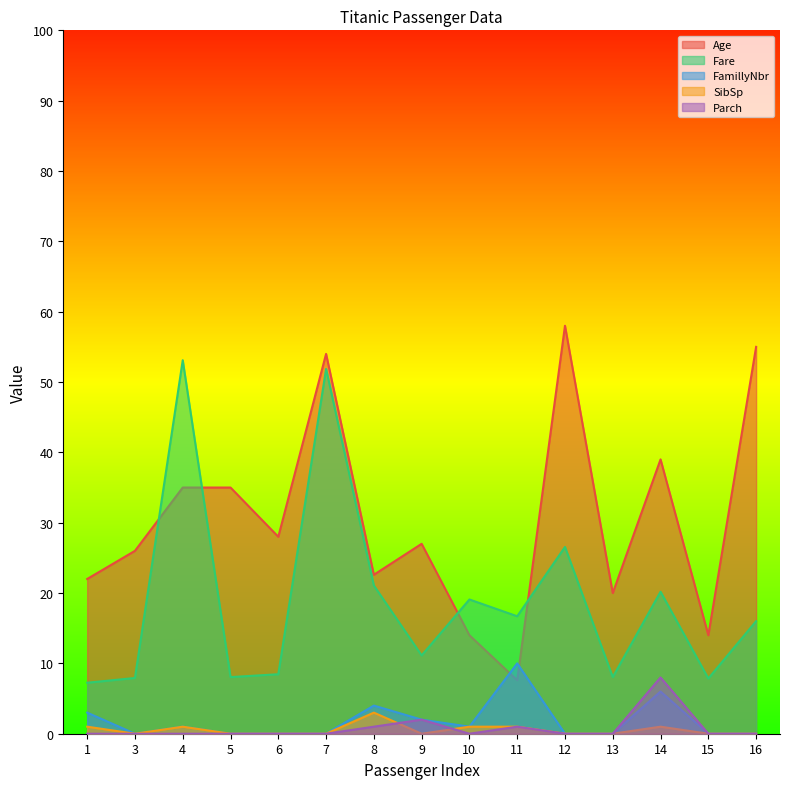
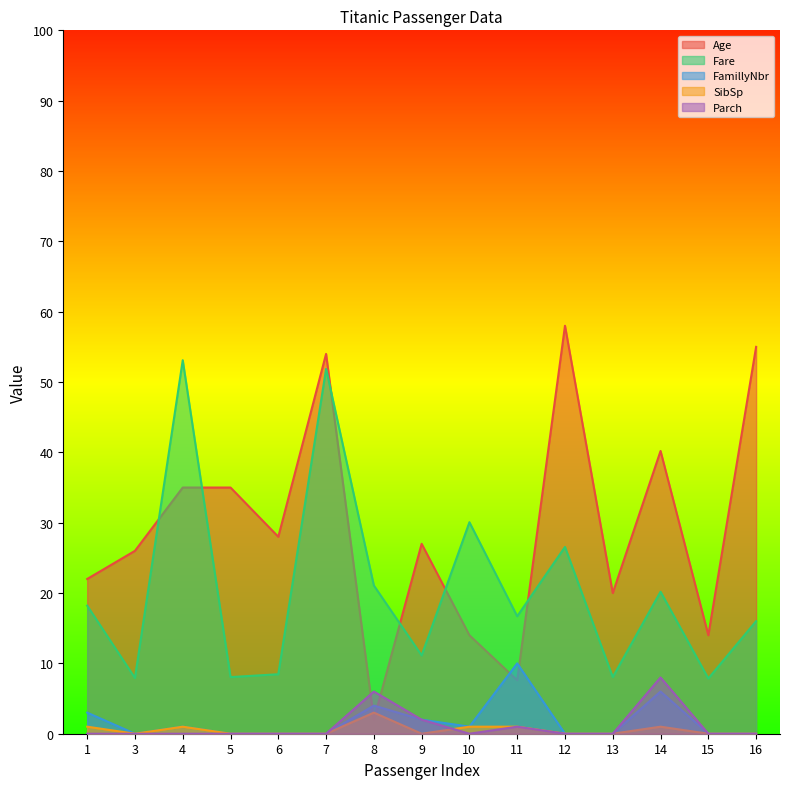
  {
    "Age": {
      "1": 22,
      "3": 26,
      "4": 35,
      "5": 35,
      "6": 28,
      "7": 54,
-     "8": 23,
+     "8": 2,
      "9": 27,
      "10": 14,
      "11": 8,
      "12": 58,
      "13": 20,
-     "14": 39,
+     "14": 40,
      "15": 14,
      "16": 55
    },
    "Fare": {
-     "1": 7,
+     "1": 18,
      "3": 8,
      "4": 53,
      "5": 8,
      "6": 8,
      "7": 52,
      "8": 21,
      "9": 11,
-     "10": 19,
+     "10": 30,
      "11": 17,
      "12": 27,
      "13": 8,
      "14": 20,
      "15": 8,
      "16": 16
    },
    "FamillyNbr": {
      "1": 3,
      "8": 4,
      "11": 10,
      "14": 6
    },
    "SibSp": {
      "1": 1,
      "8": 3,
      "9": 0,
      "14": 1
    },
    "Parch": {
      "1": 0,
      "4": 0,
-     "8": 1,
+     "8": 6,
      "10": 0,
      "14": 8
    }
  }
